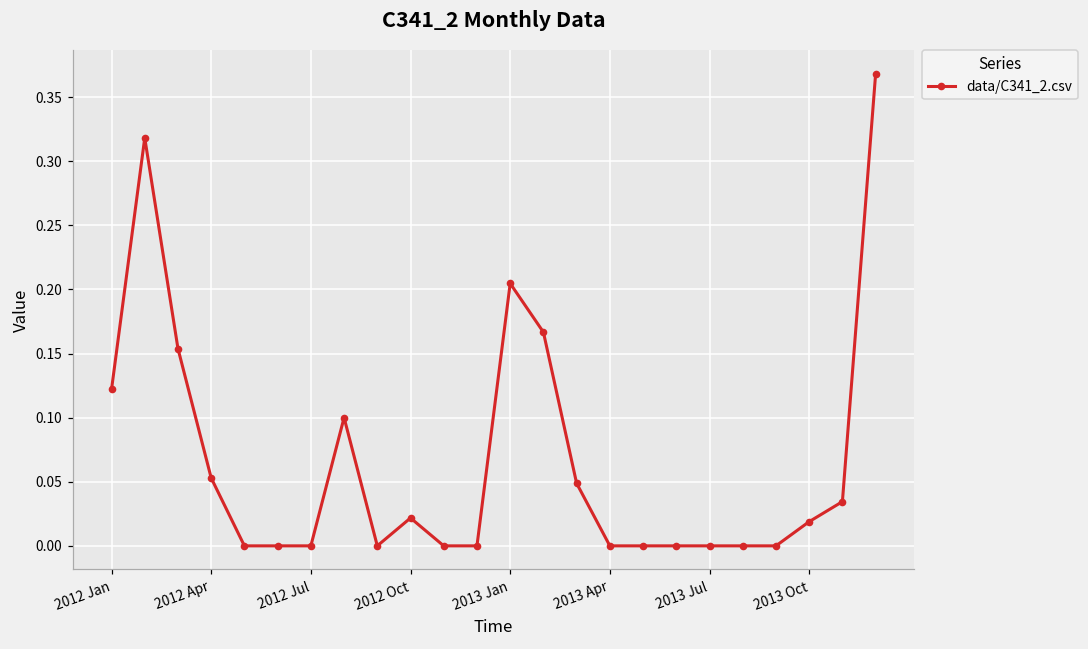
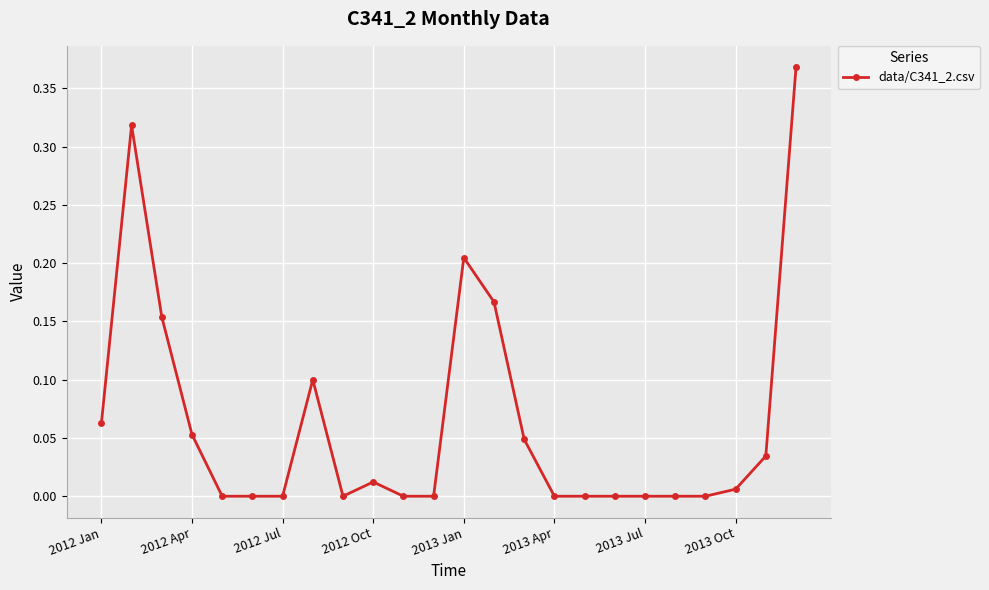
  {
-   "2012 Jan": 0.122,
+   "2012 Jan": 0.062,
    "2012 Apr": 0.053,
    "2012 Jul": 0.000,
-   "2012 Oct": 0.022,
+   "2012 Oct": 0.012,
    "2013 Jan": 0.205,
    "2013 Apr": 0.000,
    "2013 Jul": 0.000,
-   "2013 Oct": 0.019
+   "2013 Oct": 0.006
  }
